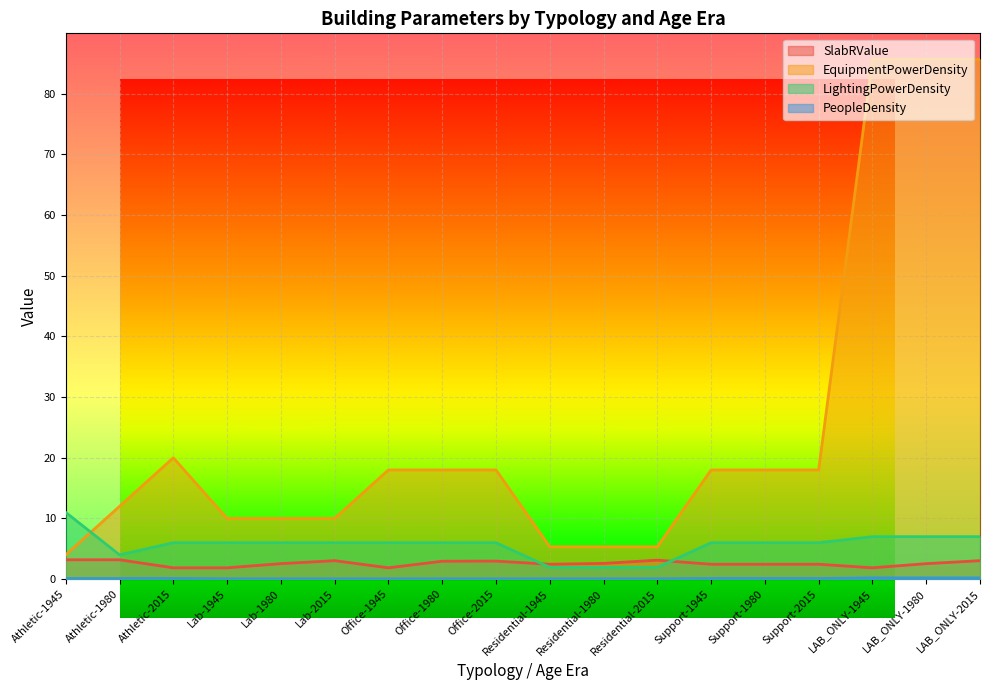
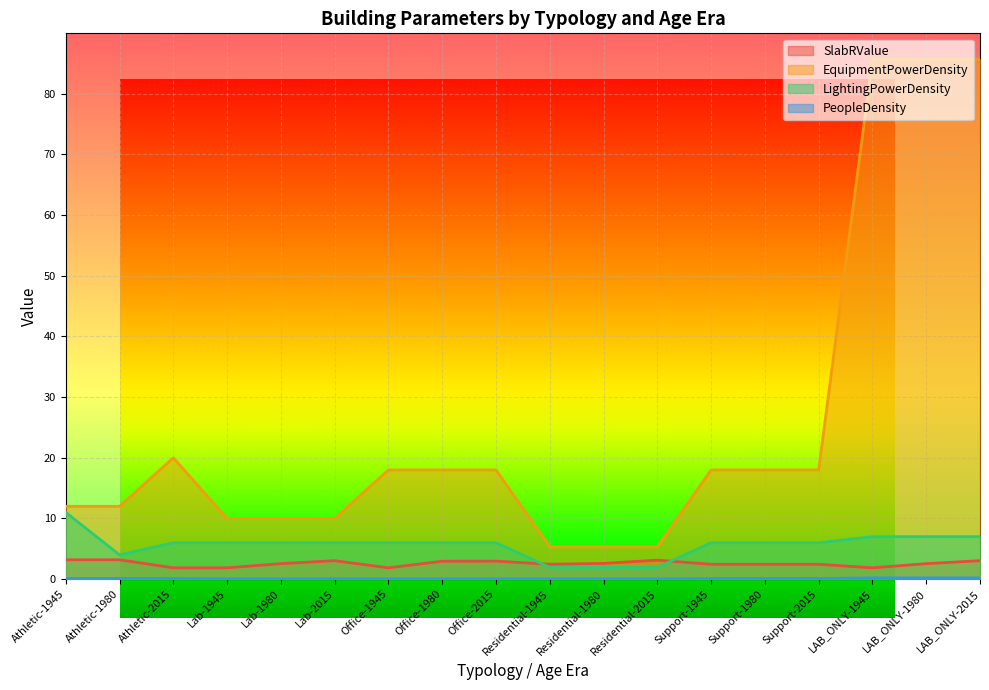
  {
    "SlabRValue": {
      "Athletic-1945": 3,
      "Athletic-1980": 3,
      "LAB_ONLY-1980": 3,
      "LAB_ONLY-2015": 3
    },
    "EquipmentPowerDensity": {
-     "Athletic-1945": 4,
+     "Athletic-1945": 12,
      "Athletic-1980": 12,
      "LAB_ONLY-2015": 86
    },
    "LightingPowerDensity": {
      "Athletic-1945": 11,
      "Athletic-1980": 4,
      "LAB_ONLY-1980": 7,
      "LAB_ONLY-2015": 7
    },
    "PeopleDensity": {
      "Athletic-1945": 0,
      "Athletic-1980": 0,
      "LAB_ONLY-1980": 0,
      "LAB_ONLY-2015": 0
    }
  }
